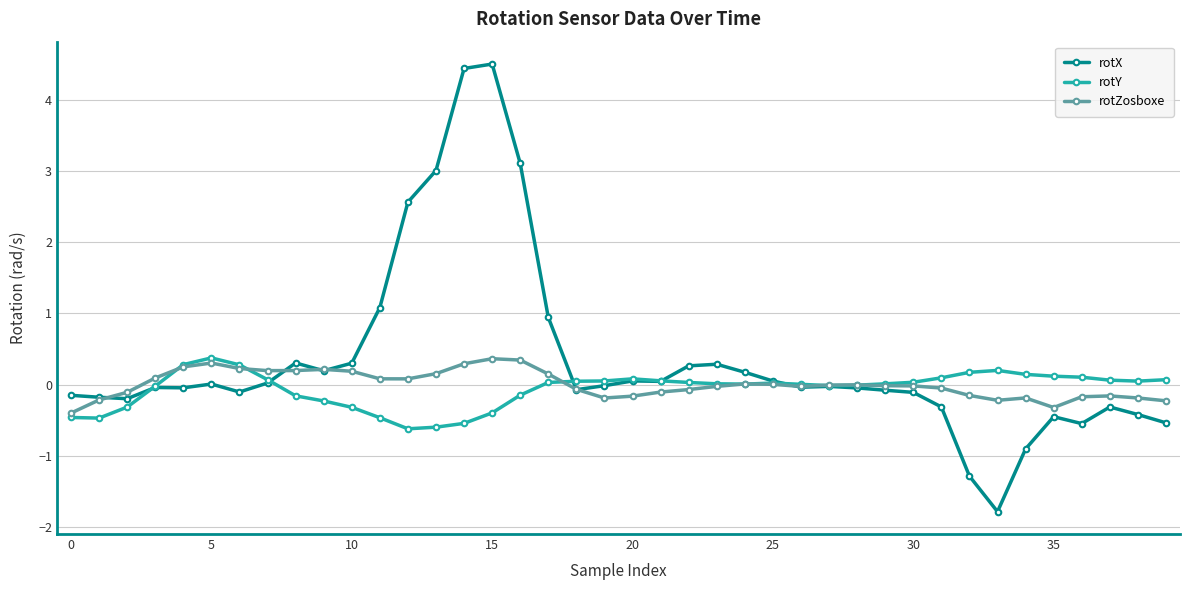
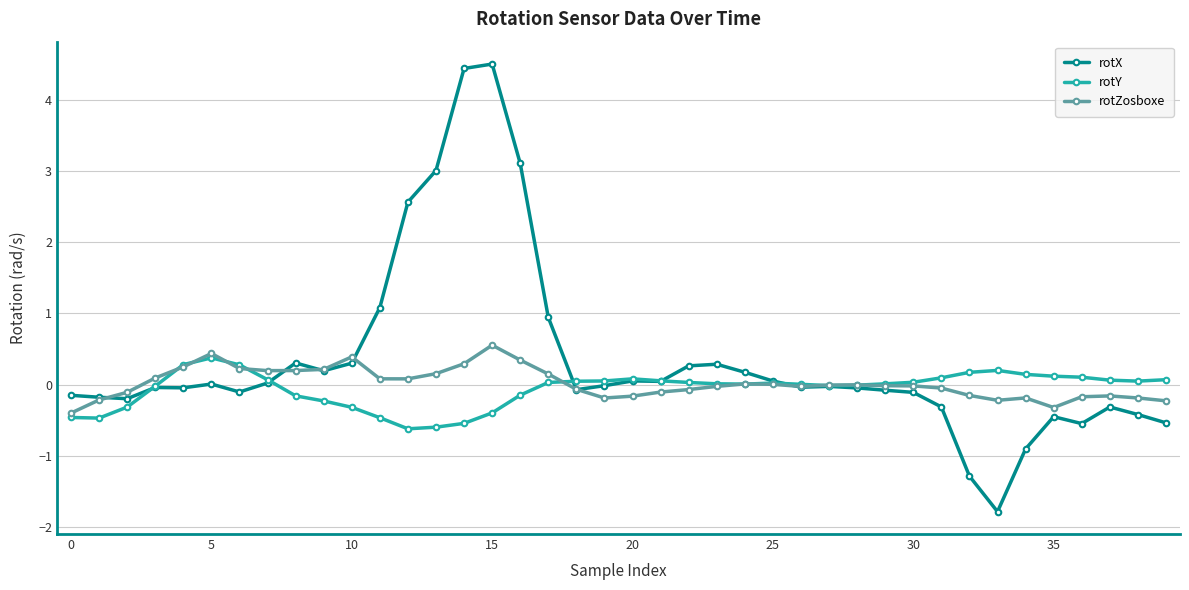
  {
    "rotZosboxe": {
      "0": -0.4,
-     "5": 0.3,
-     "10": 0.2,
-     "15": 0.4,
+     "5": 0.4,
+     "10": 0.4,
+     "15": 0.6,
      "20": -0.2,
      "30": 0.0,
      "35": -0.3
    }
  }
